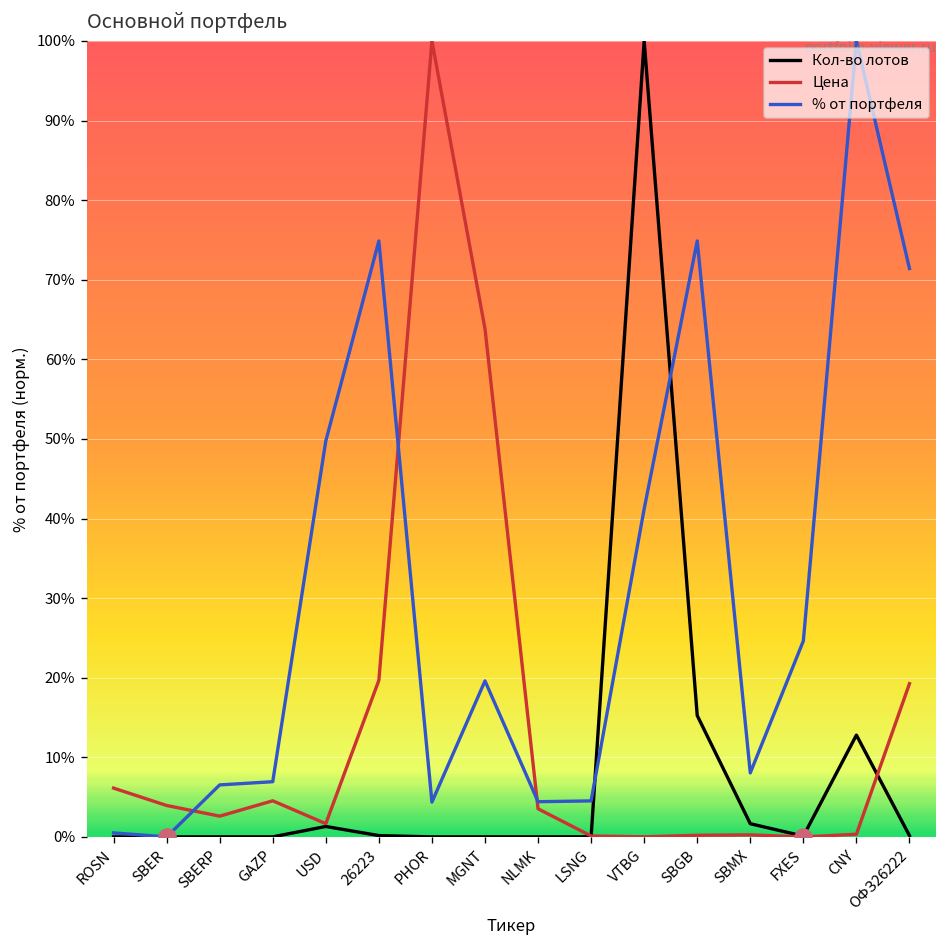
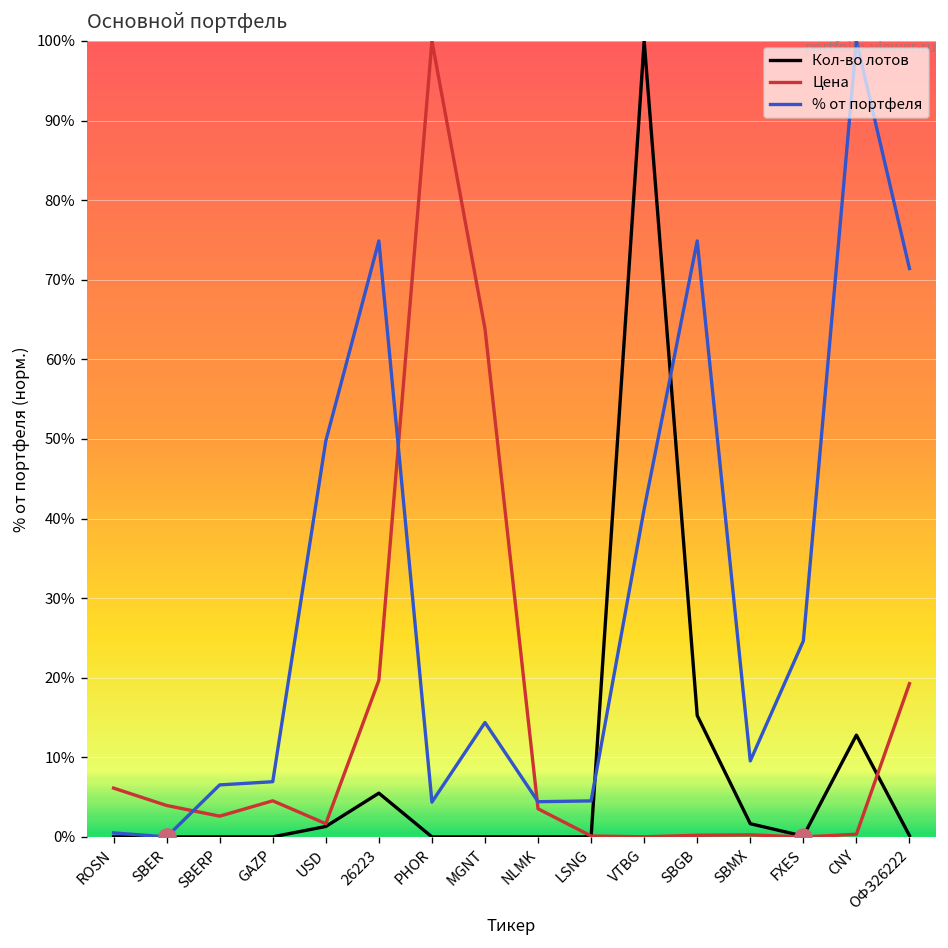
  {
    "Кол-во лотов": {
      "ROSN": "0%",
      "SBERP": "0%",
      "GAZP": "0%",
-     "26223": "0%",
+     "26223": "5%",
      "PHOR": "0%",
      "MGNT": "0%",
      "NLMK": "0%",
      "VTBG": "100%",
      "SBGB": "15%",
      "SBMX": "2%",
      "CNY": "13%",
      "ОФЗ26222": "0%"
    },
    "Цена": {
      "ROSN": "6%",
      "SBER": "4%",
      "SBERP": "3%",
      "GAZP": "5%",
      "26223": "20%",
      "PHOR": "100%",
      "MGNT": "64%",
      "NLMK": "4%",
      "VTBG": "0%",
      "SBGB": "0%",
      "SBMX": "0%",
      "CNY": "0%",
      "ОФЗ26222": "19%"
    },
    "% от портфеля": {
      "ROSN": "1%",
      "SBERP": "7%",
      "GAZP": "7%",
      "USD": "50%",
      "26223": "75%",
      "PHOR": "4%",
-     "MGNT": "20%",
+     "MGNT": "14%",
      "NLMK": "4%",
      "LSNG": "5%",
      "VTBG": "41%",
      "SBGB": "75%",
-     "SBMX": "8%",
+     "SBMX": "10%",
      "FXES": "25%",
      "CNY": "100%",
      "ОФЗ26222": "71%"
    }
  }
